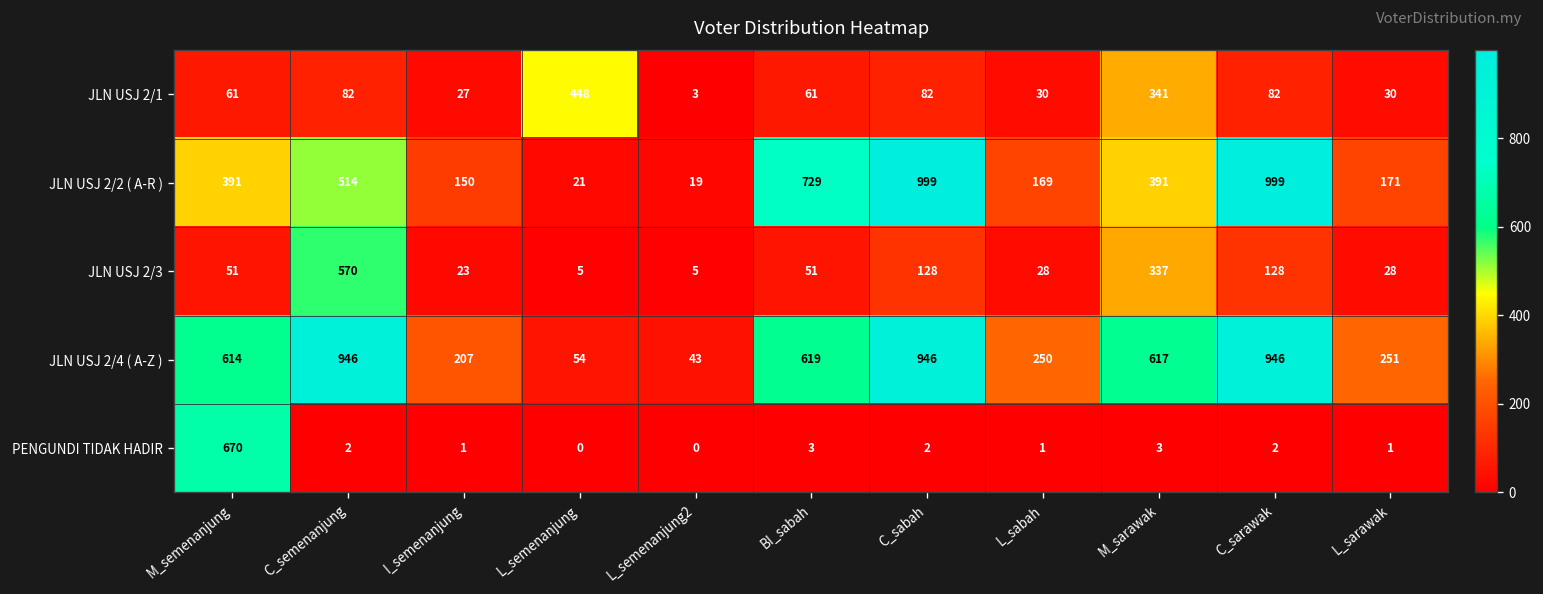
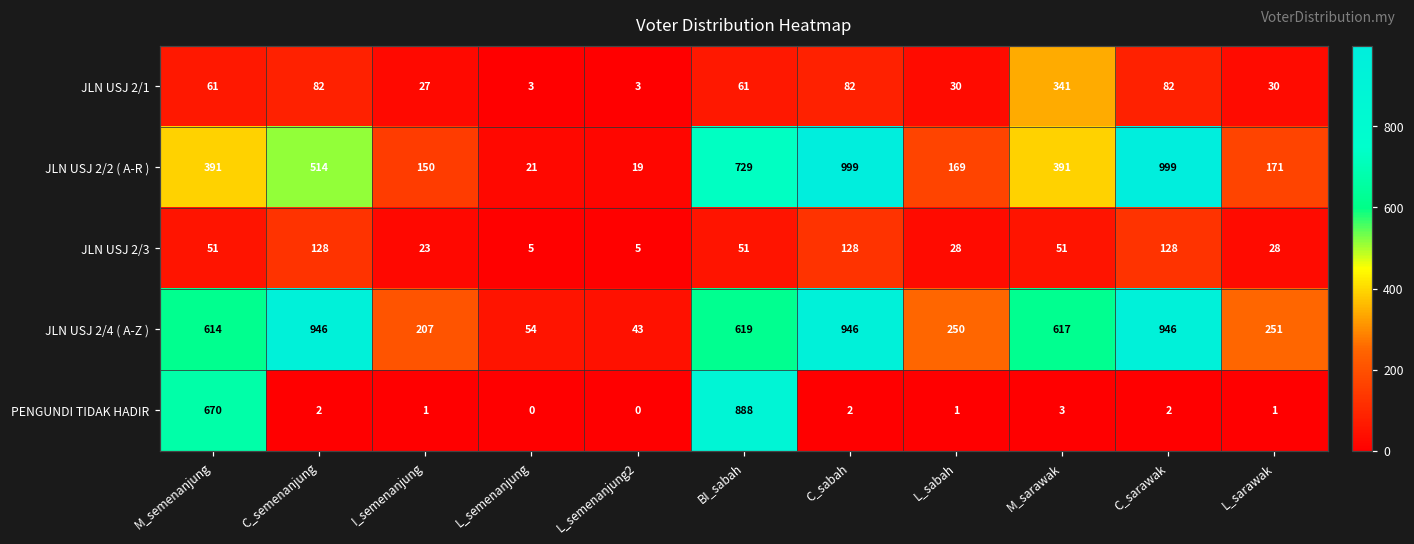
  {
    "JLN USJ 2/1": {
      "M_semenanjung": 61,
      "C_semenanjung": 82,
      "I_semenanjung": 27,
-     "L_semenanjung": 448,
+     "L_semenanjung": 3,
      "L_semenanjung2": 3,
      "BI_sabah": 61,
      "C_sabah": 82,
      "L_sabah": 30,
      "M_sarawak": 341,
      "C_sarawak": 82,
      "L_sarawak": 30
    },
    "JLN USJ 2/2 ( A-R )": {
      "M_semenanjung": 391,
      "C_semenanjung": 514,
      "I_semenanjung": 150,
      "L_semenanjung": 21,
      "L_semenanjung2": 19,
      "BI_sabah": 729,
      "C_sabah": 999,
      "L_sabah": 169,
      "M_sarawak": 391,
      "C_sarawak": 999,
      "L_sarawak": 171
    },
    "JLN USJ 2/3": {
      "M_semenanjung": 51,
-     "C_semenanjung": 570,
+     "C_semenanjung": 128,
      "I_semenanjung": 23,
      "L_semenanjung": 5,
      "L_semenanjung2": 5,
      "BI_sabah": 51,
      "C_sabah": 128,
      "L_sabah": 28,
-     "M_sarawak": 337,
+     "M_sarawak": 51,
      "C_sarawak": 128,
      "L_sarawak": 28
    },
    "JLN USJ 2/4 ( A-Z )": {
      "M_semenanjung": 614,
      "C_semenanjung": 946,
      "I_semenanjung": 207,
      "L_semenanjung": 54,
      "L_semenanjung2": 43,
      "BI_sabah": 619,
      "C_sabah": 946,
      "L_sabah": 250,
      "M_sarawak": 617,
      "C_sarawak": 946,
      "L_sarawak": 251
    },
    "PENGUNDI TIDAK HADIR": {
      "M_semenanjung": 670,
      "C_semenanjung": 2,
      "I_semenanjung": 1,
      "L_semenanjung": 0,
      "L_semenanjung2": 0,
-     "BI_sabah": 3,
+     "BI_sabah": 888,
      "C_sabah": 2,
      "L_sabah": 1,
      "M_sarawak": 3,
      "C_sarawak": 2,
      "L_sarawak": 1
    }
  }
